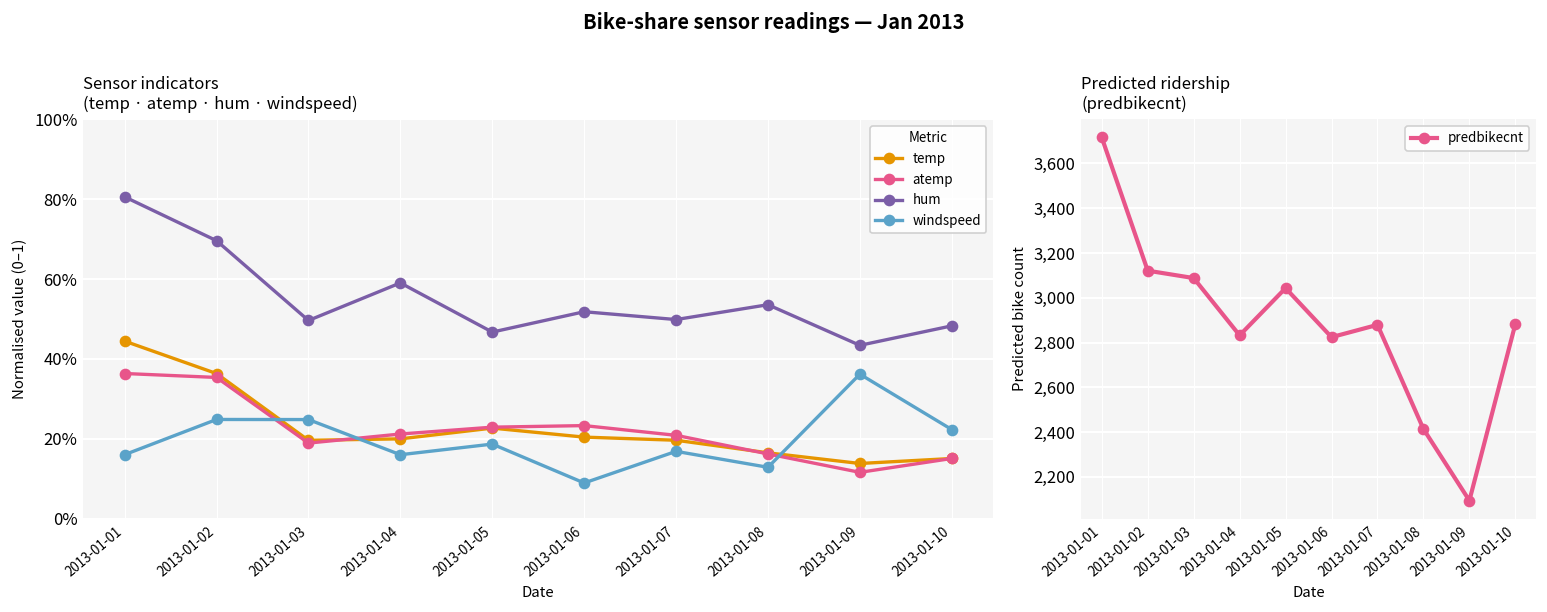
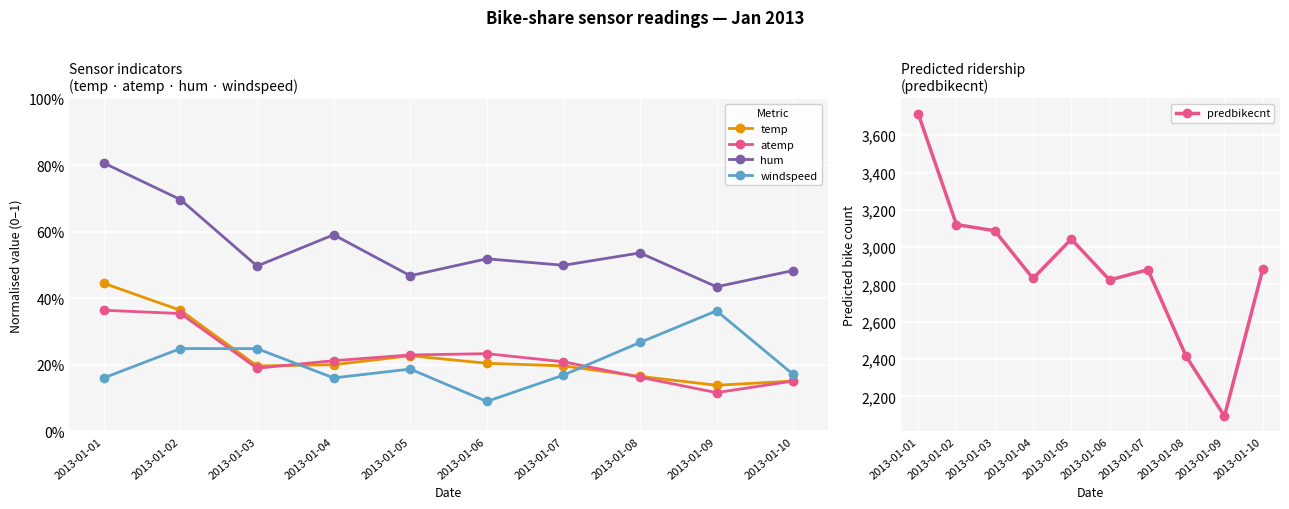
  {
    "Sensor indicators (temp · atemp · hum · windspeed)": {
      "temp": {
        "2013-01-01": "44%",
        "2013-01-02": "36%",
        "2013-01-04": "20%",
        "2013-01-06": "20%",
        "2013-01-07": "20%",
        "2013-01-09": "14%"
      },
      "atemp": {
        "2013-01-01": "36%",
        "2013-01-02": "35%",
        "2013-01-04": "21%",
        "2013-01-06": "23%",
        "2013-01-07": "21%",
        "2013-01-09": "12%"
      },
      "hum": {
        "2013-01-01": "81%",
        "2013-01-02": "70%",
        "2013-01-03": "50%",
        "2013-01-04": "59%",
        "2013-01-05": "47%",
        "2013-01-06": "52%",
        "2013-01-07": "50%",
        "2013-01-08": "54%",
        "2013-01-09": "43%",
        "2013-01-10": "48%"
      },
      "windspeed": {
        "2013-01-01": "16%",
        "2013-01-02": "25%",
        "2013-01-03": "25%",
        "2013-01-04": "16%",
        "2013-01-05": "19%",
        "2013-01-06": "9%",
        "2013-01-07": "17%",
-       "2013-01-08": "13%",
+       "2013-01-08": "27%",
        "2013-01-09": "36%",
-       "2013-01-10": "22%"
+       "2013-01-10": "17%"
      }
    },
    "Predicted ridership (predbikecnt)": {
      "2013-01-01": "3,720",
      "2013-01-02": "3,120",
      "2013-01-03": "3,090",
      "2013-01-04": "2,830",
      "2013-01-05": "3,040",
      "2013-01-06": "2,820",
      "2013-01-07": "2,880",
      "2013-01-08": "2,410",
      "2013-01-09": "2,090",
      "2013-01-10": "2,880"
    }
  }
